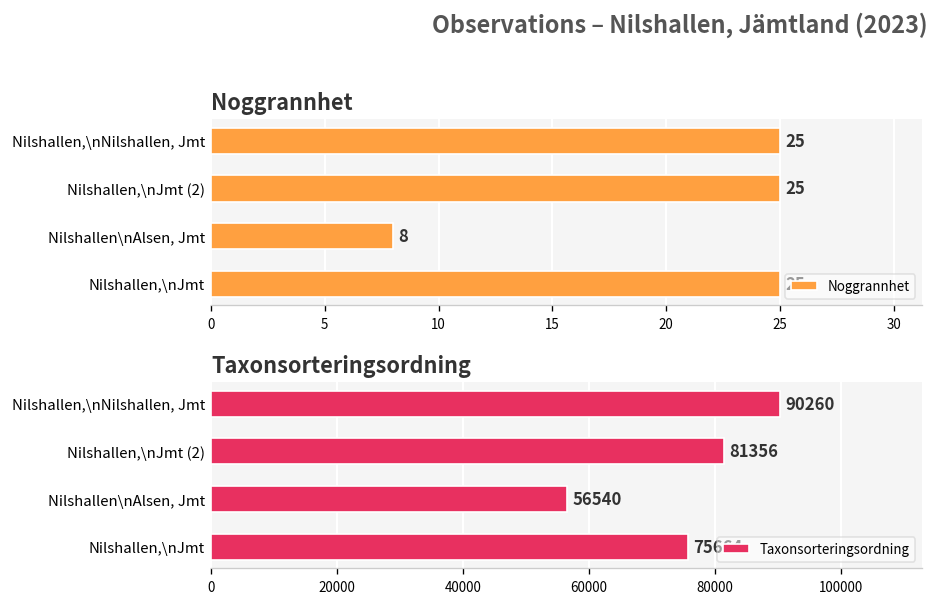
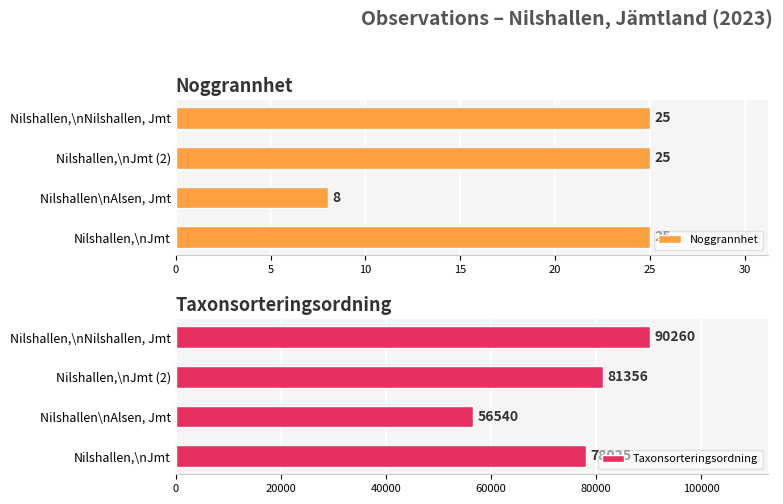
  {
    "Noggrannhet": {
      "Nilshallen,\\nNilshallen, Jmt": 25,
      "Nilshallen,\\nJmt (2)": 25,
      "Nilshallen\\nAlsen, Jmt": 8
    },
    "Taxonsorteringsordning": {
-     "Nilshallen,\\nJmt": 76000
+     "Nilshallen,\\nJmt": 78000
    }
  }
